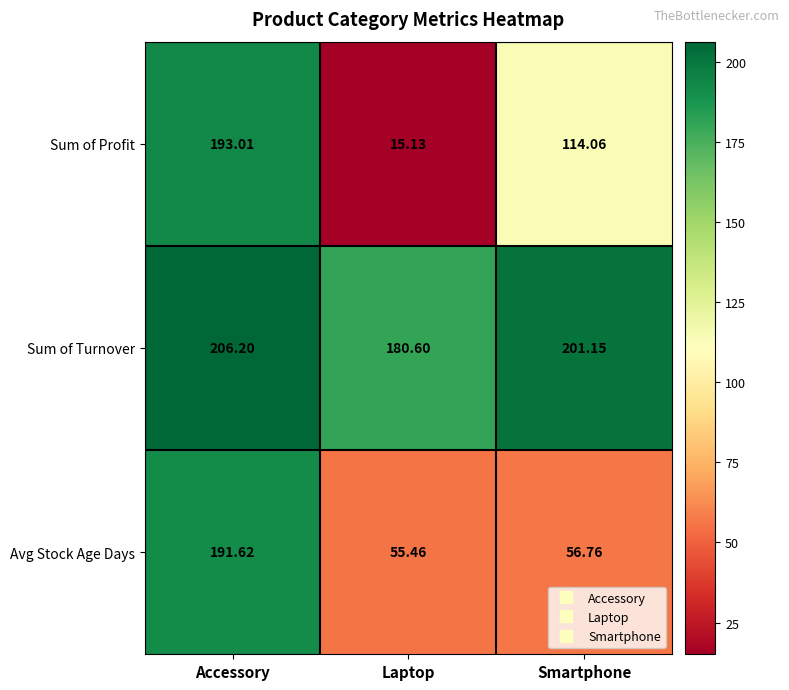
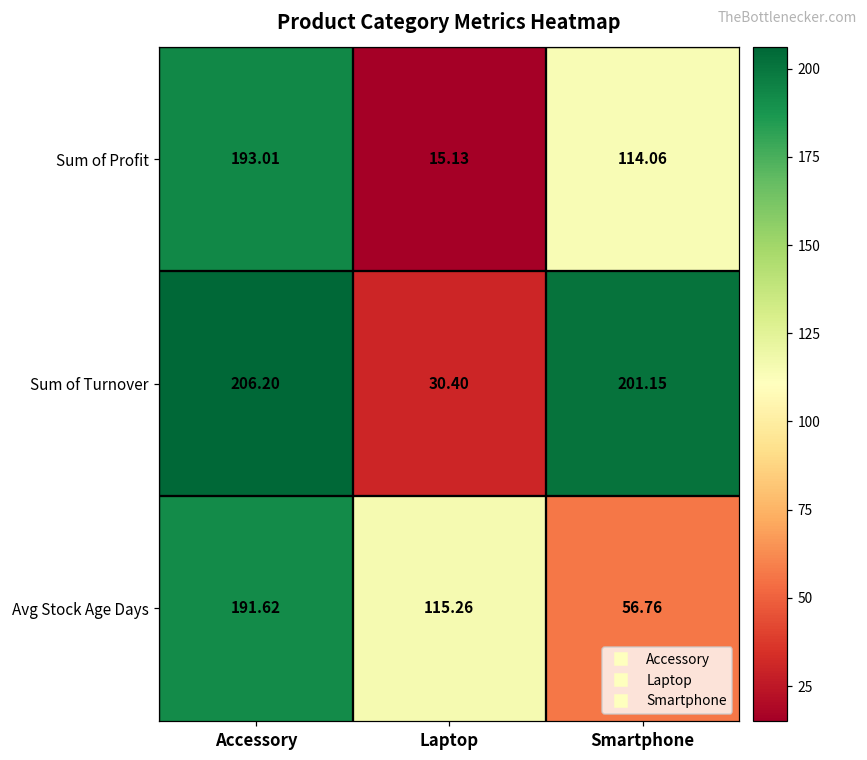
  {
    "Sum of Profit": {
      "Accessory": 193.01,
      "Laptop": 15.13,
      "Smartphone": 114.06
    },
    "Sum of Turnover": {
      "Accessory": 206.20,
-     "Laptop": 180.60,
+     "Laptop": 30.40,
      "Smartphone": 201.15
    },
    "Avg Stock Age Days": {
      "Accessory": 191.62,
-     "Laptop": 55.46,
+     "Laptop": 115.26,
      "Smartphone": 56.76
    }
  }
